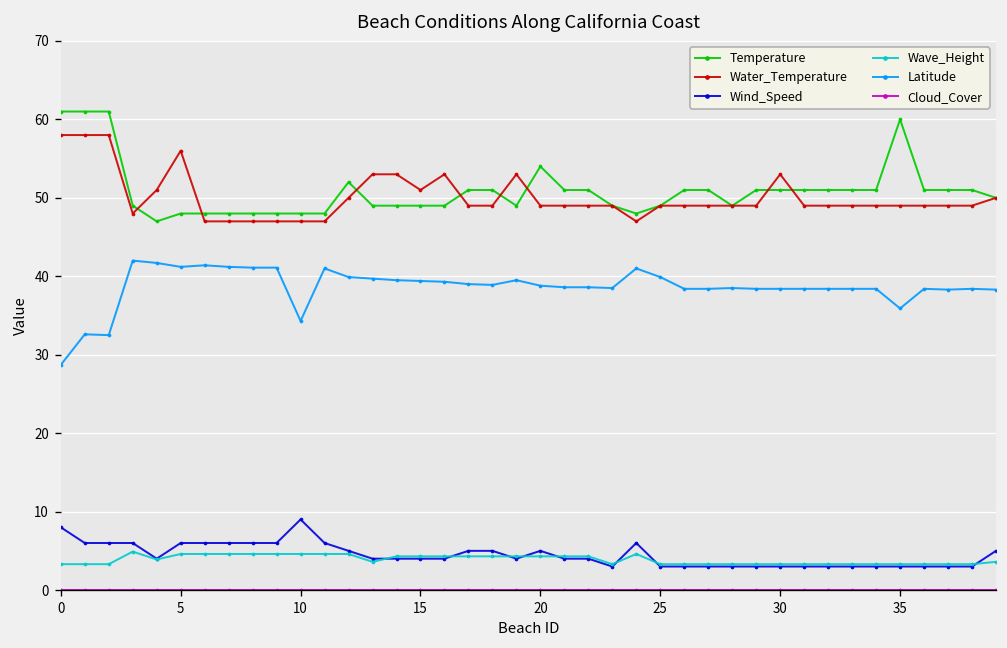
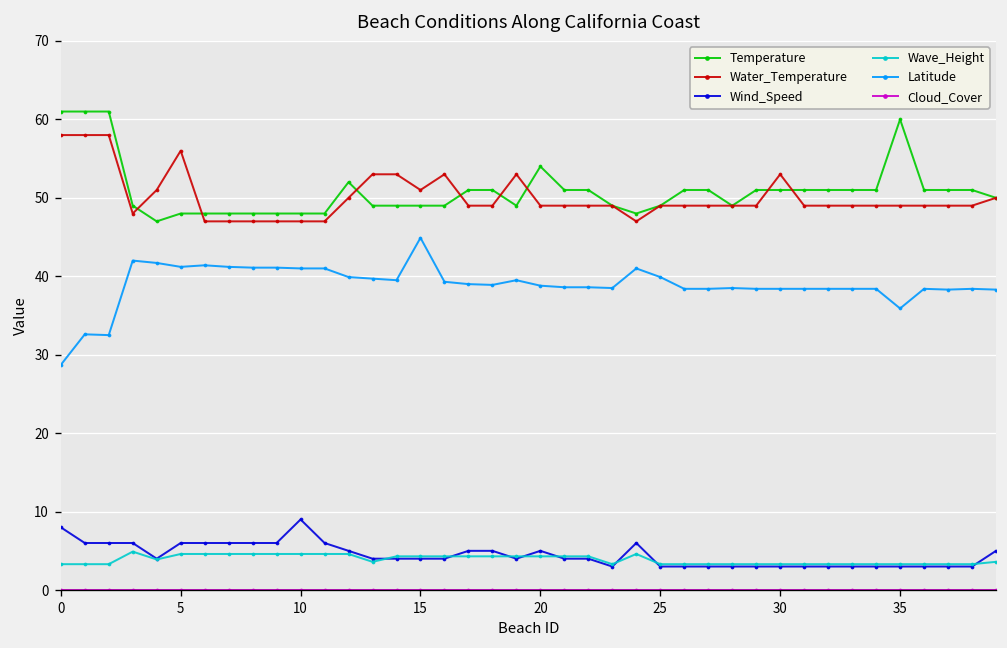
  {
    "Temperature": {
      "0": 61,
      "5": 48,
      "10": 48,
      "15": 49,
      "20": 54,
      "30": 51,
      "35": 60
    },
    "Water_Temperature": {
      "0": 58,
      "5": 56,
      "10": 47,
      "15": 51,
      "20": 49,
      "30": 53,
      "35": 49
    },
    "Wind_Speed": {
      "0": 8,
      "5": 6,
      "10": 9,
      "20": 5
    },
    "Wave_Height": {
      "0": 3,
      "5": 5,
      "10": 5,
      "20": 4
    },
    "Latitude": {
      "0": 29,
      "5": 41,
-     "10": 34,
-     "15": 39,
+     "10": 41,
+     "15": 45,
      "20": 39,
      "25": 40,
      "30": 38,
      "35": 36
    },
    "Cloud_Cover": {
      "0": 0,
      "5": 0,
      "10": 0,
      "15": 0,
      "20": 0,
      "25": 0,
      "30": 0,
      "35": 0
    }
  }
